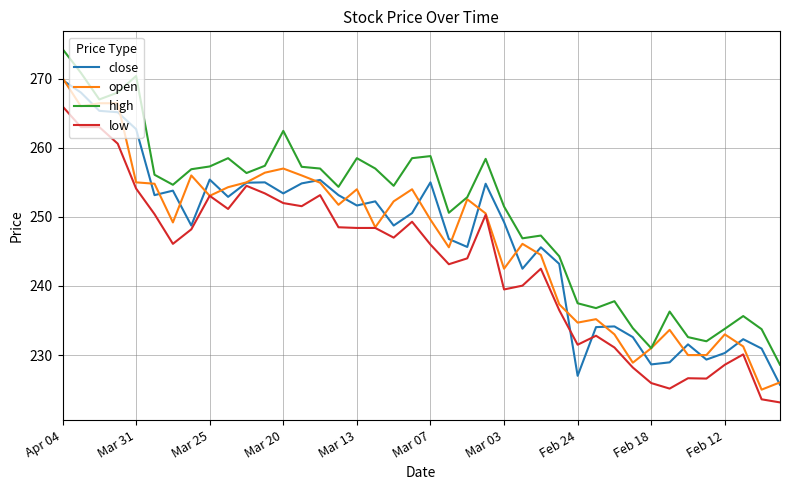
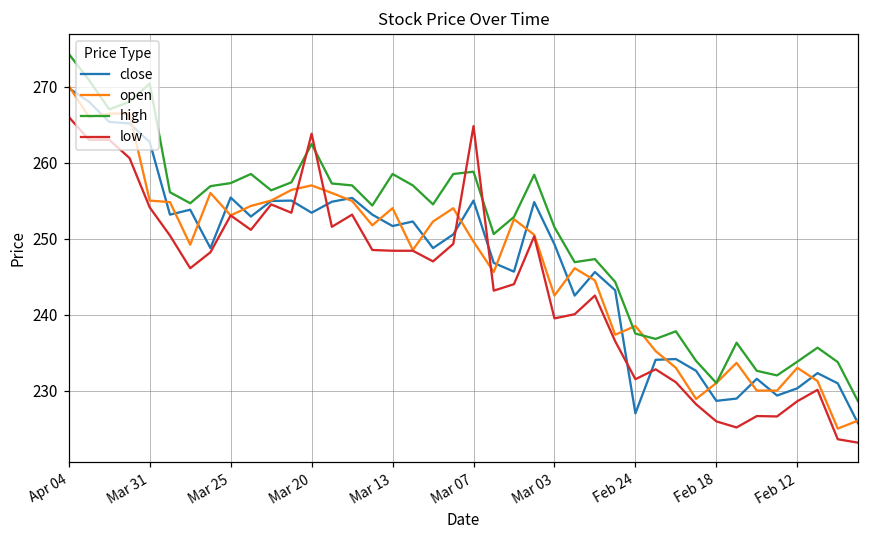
  {
    "close": {
      "Mar 25": 255,
      "Mar 20": 253,
      "Mar 13": 252,
      "Mar 07": 255,
      "Mar 03": 249,
      "Feb 24": 227,
      "Feb 18": 229,
      "Feb 12": 230
    },
    "open": {
      "Mar 31": 255,
      "Mar 20": 257,
      "Mar 13": 254,
      "Mar 07": 250,
      "Mar 03": 243,
-     "Feb 24": 235,
+     "Feb 24": 239,
      "Feb 12": 233
    },
    "high": {
      "Apr 04": 274,
      "Mar 25": 257,
      "Mar 20": 262,
      "Mar 13": 259,
      "Mar 07": 259,
      "Mar 03": 252,
      "Feb 24": 238,
      "Feb 12": 234
    },
    "low": {
      "Apr 04": 266,
      "Mar 31": 254,
-     "Mar 20": 252,
+     "Mar 20": 264,
      "Mar 13": 248,
-     "Mar 07": 246,
+     "Mar 07": 265,
      "Mar 03": 240,
      "Feb 24": 232,
      "Feb 18": 226,
      "Feb 12": 229
    }
  }
